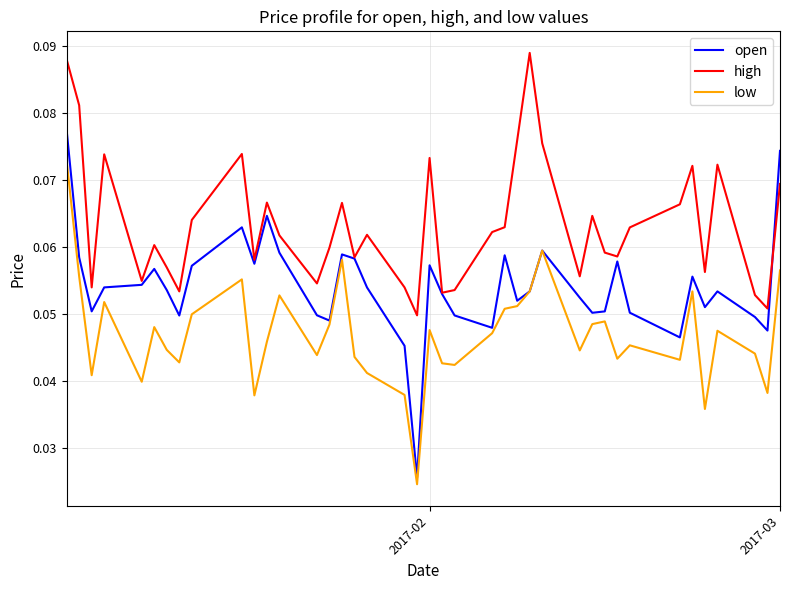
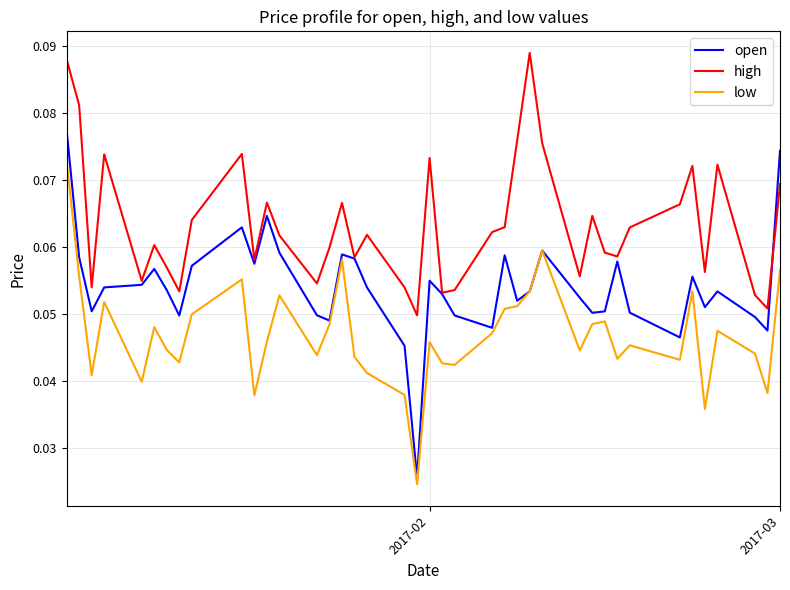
  {
    "open": {
-     "2017-02": 0.057,
+     "2017-02": 0.055,
      "2017-03": 0.074
    },
    "high": {
      "2017-02": 0.073,
      "2017-03": 0.069
    },
    "low": {
-     "2017-02": 0.048,
+     "2017-02": 0.046,
      "2017-03": 0.057
    }
  }
